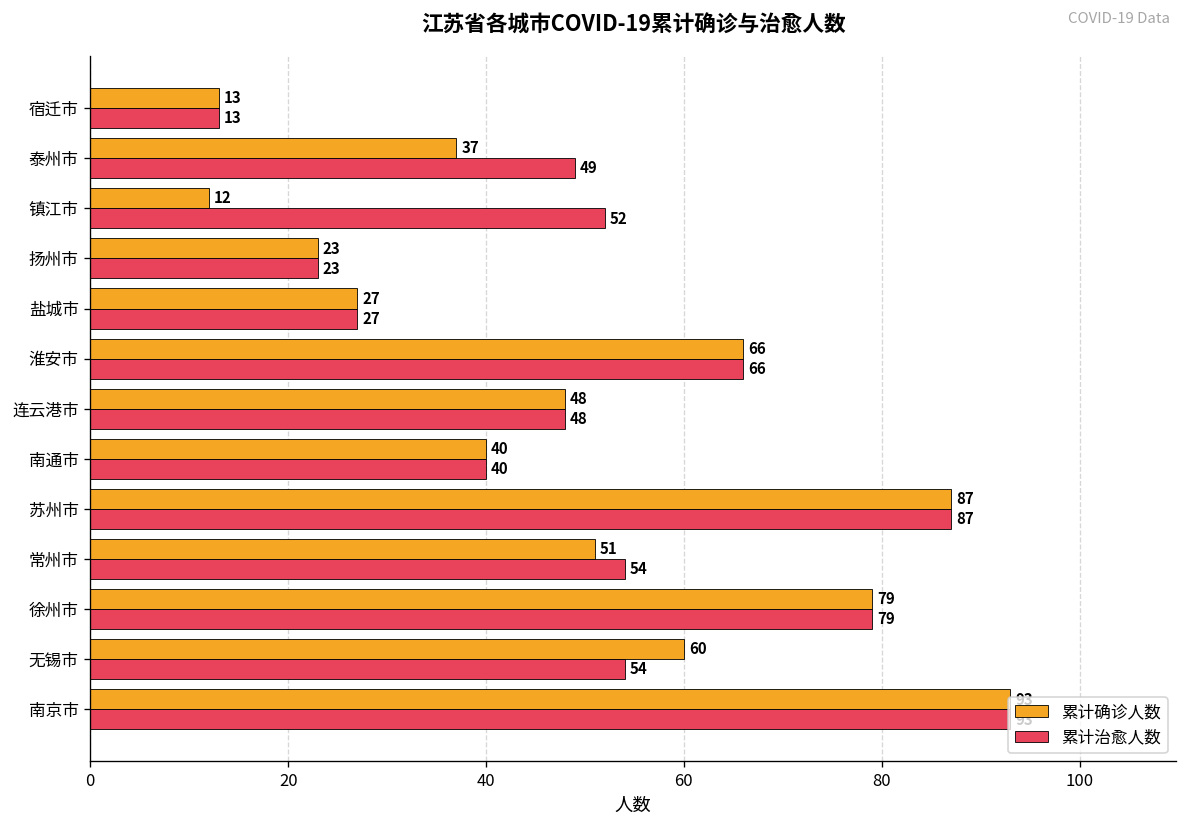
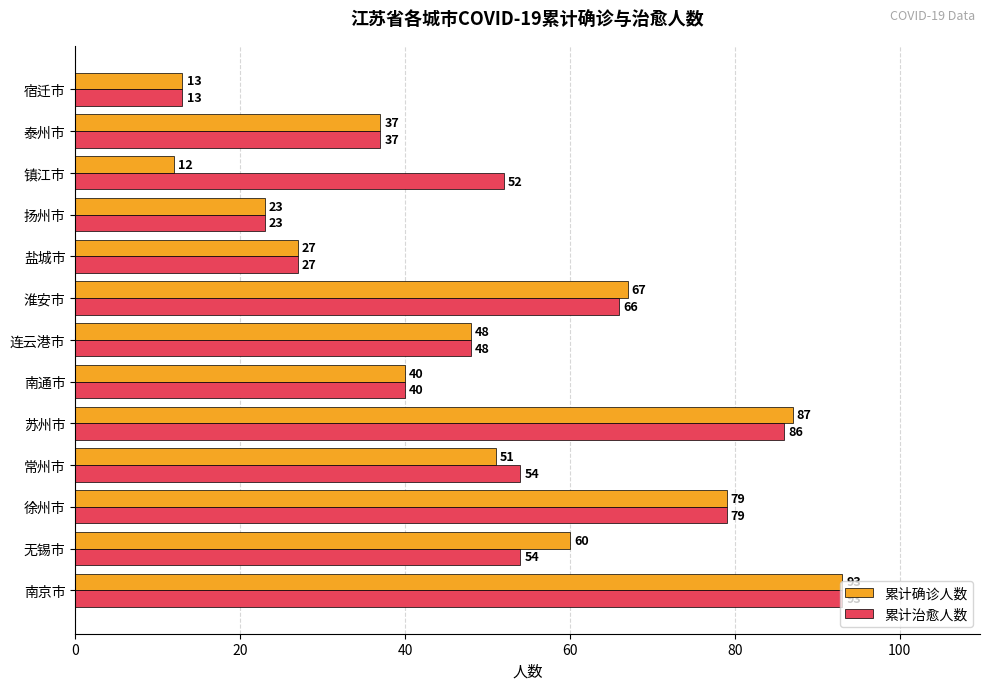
  {
    "累计确诊人数": {
      "宿迁市": 13,
      "泰州市": 37,
      "镇江市": 12,
      "扬州市": 23,
      "盐城市": 27,
-     "淮安市": 66,
+     "淮安市": 67,
      "连云港市": 48,
      "南通市": 40,
      "苏州市": 87,
      "常州市": 51,
      "徐州市": 79,
      "无锡市": 60
    },
    "累计治愈人数": {
      "宿迁市": 13,
-     "泰州市": 49,
+     "泰州市": 37,
      "镇江市": 52,
      "扬州市": 23,
      "盐城市": 27,
      "淮安市": 66,
      "连云港市": 48,
      "南通市": 40,
-     "苏州市": 87,
+     "苏州市": 86,
      "常州市": 54,
      "徐州市": 79,
      "无锡市": 54
    }
  }
